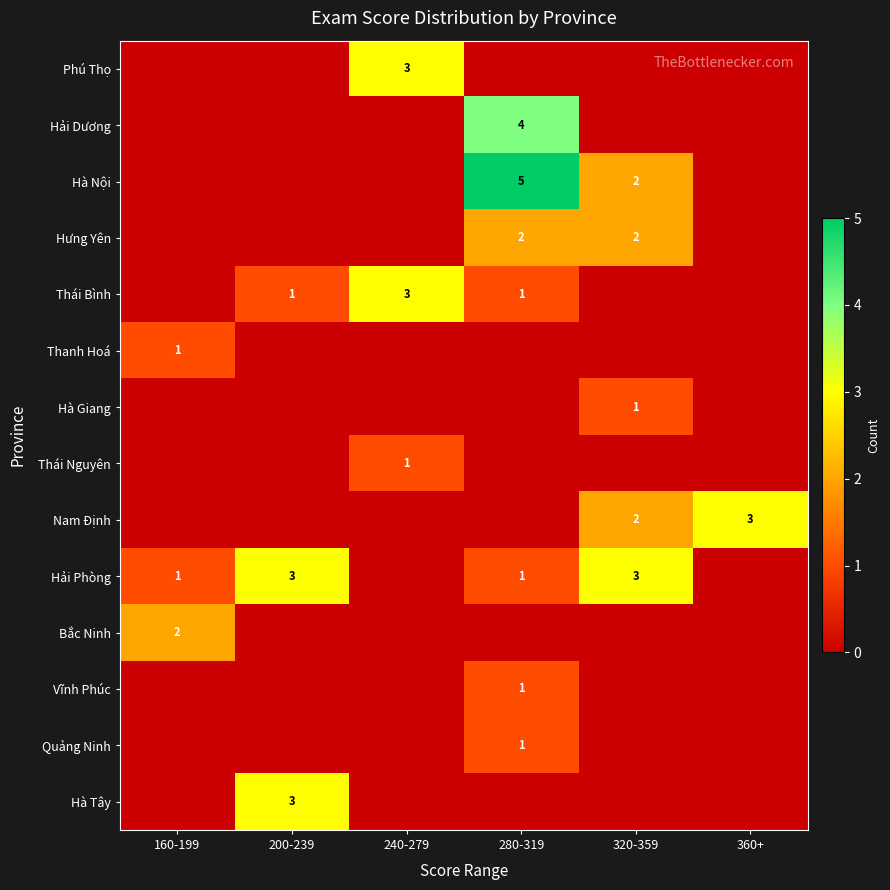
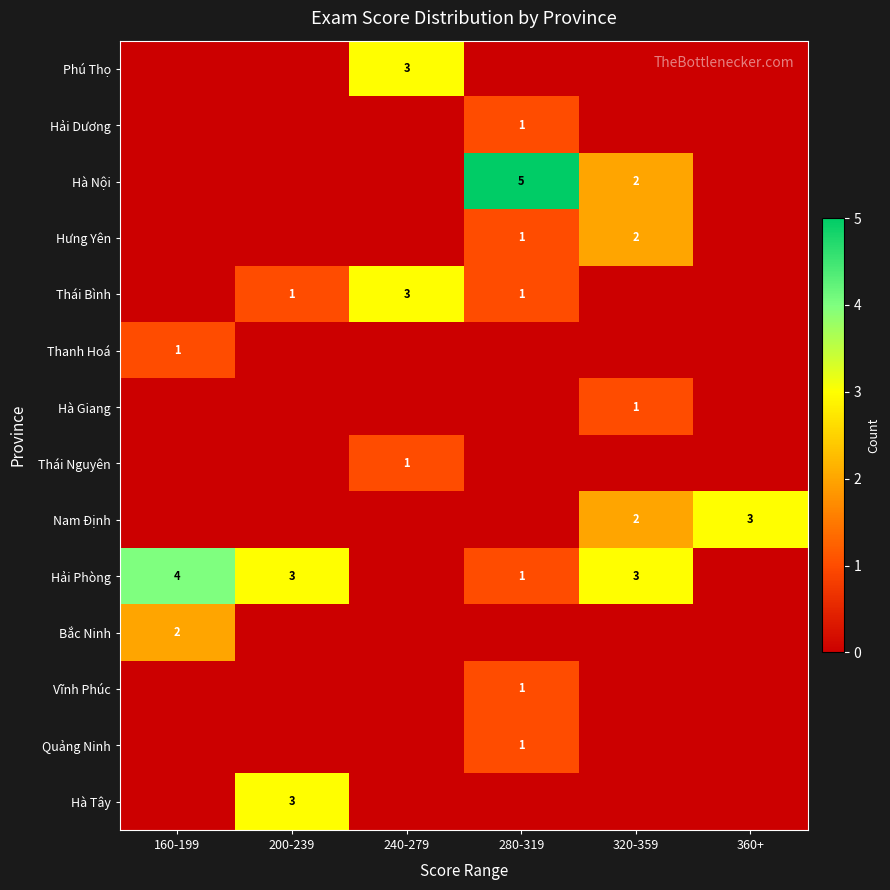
  {
    "Phú Thọ": {
      "240-279": 3
    },
    "Hải Dương": {
-     "280-319": 4
+     "280-319": 1
    },
    "Hà Nội": {
      "280-319": 5,
      "320-359": 2
    },
    "Hưng Yên": {
-     "280-319": 2,
+     "280-319": 1,
      "320-359": 2
    },
    "Thái Bình": {
      "200-239": 1,
      "240-279": 3,
      "280-319": 1
    },
    "Thanh Hoá": {
      "160-199": 1
    },
    "Hà Giang": {
      "320-359": 1
    },
    "Thái Nguyên": {
      "240-279": 1
    },
    "Nam Định": {
      "320-359": 2,
      "360+": 3
    },
    "Hải Phòng": {
-     "160-199": 1,
+     "160-199": 4,
      "200-239": 3,
      "280-319": 1,
      "320-359": 3
    },
    "Bắc Ninh": {
      "160-199": 2
    },
    "Vĩnh Phúc": {
      "280-319": 1
    },
    "Quảng Ninh": {
      "280-319": 1
    },
    "Hà Tây": {
      "200-239": 3
    }
  }
